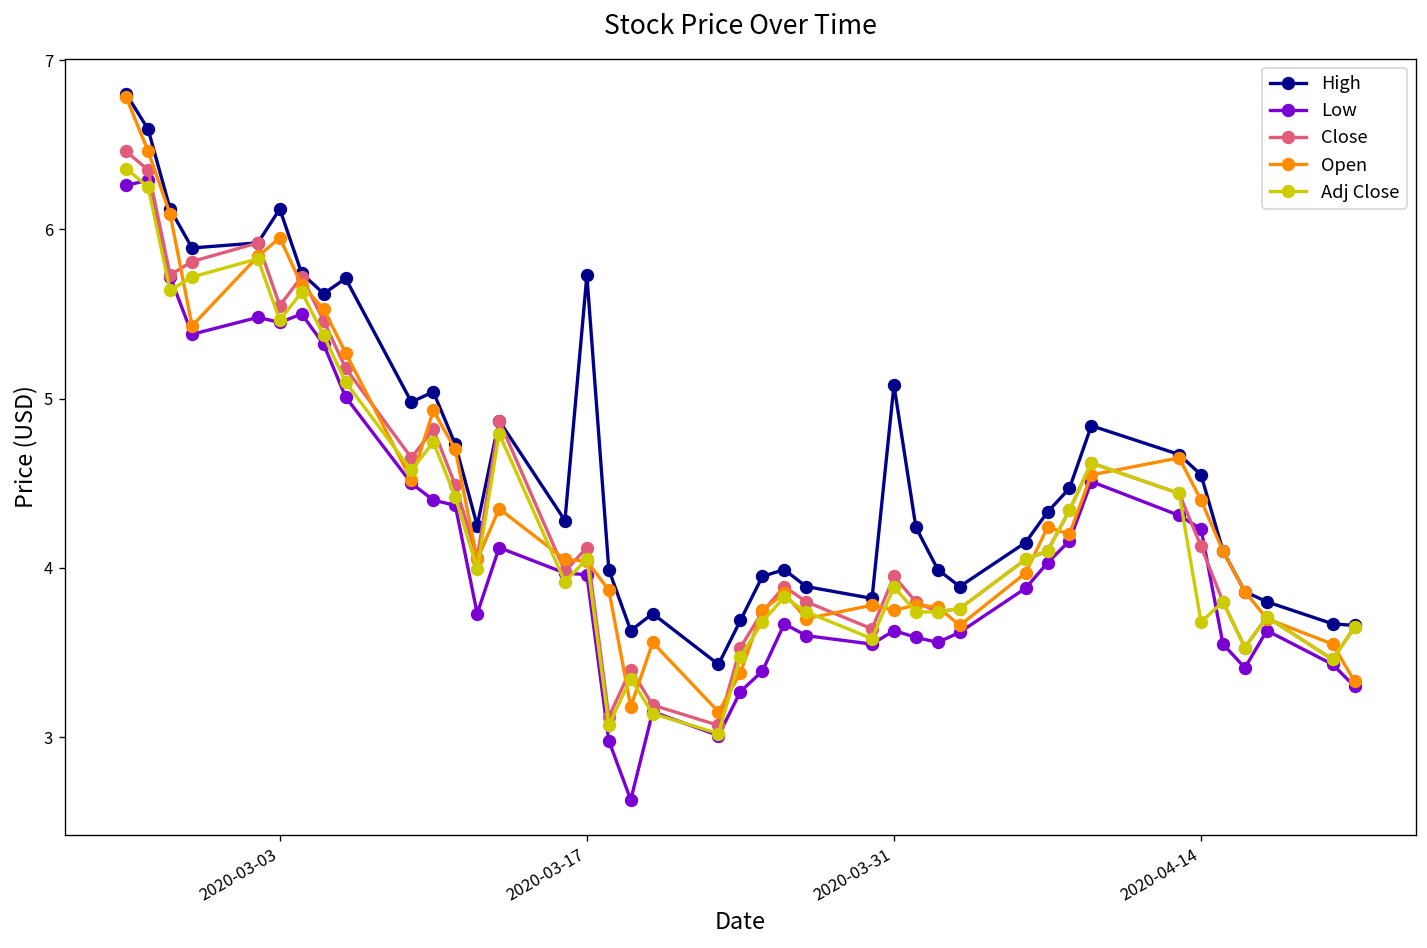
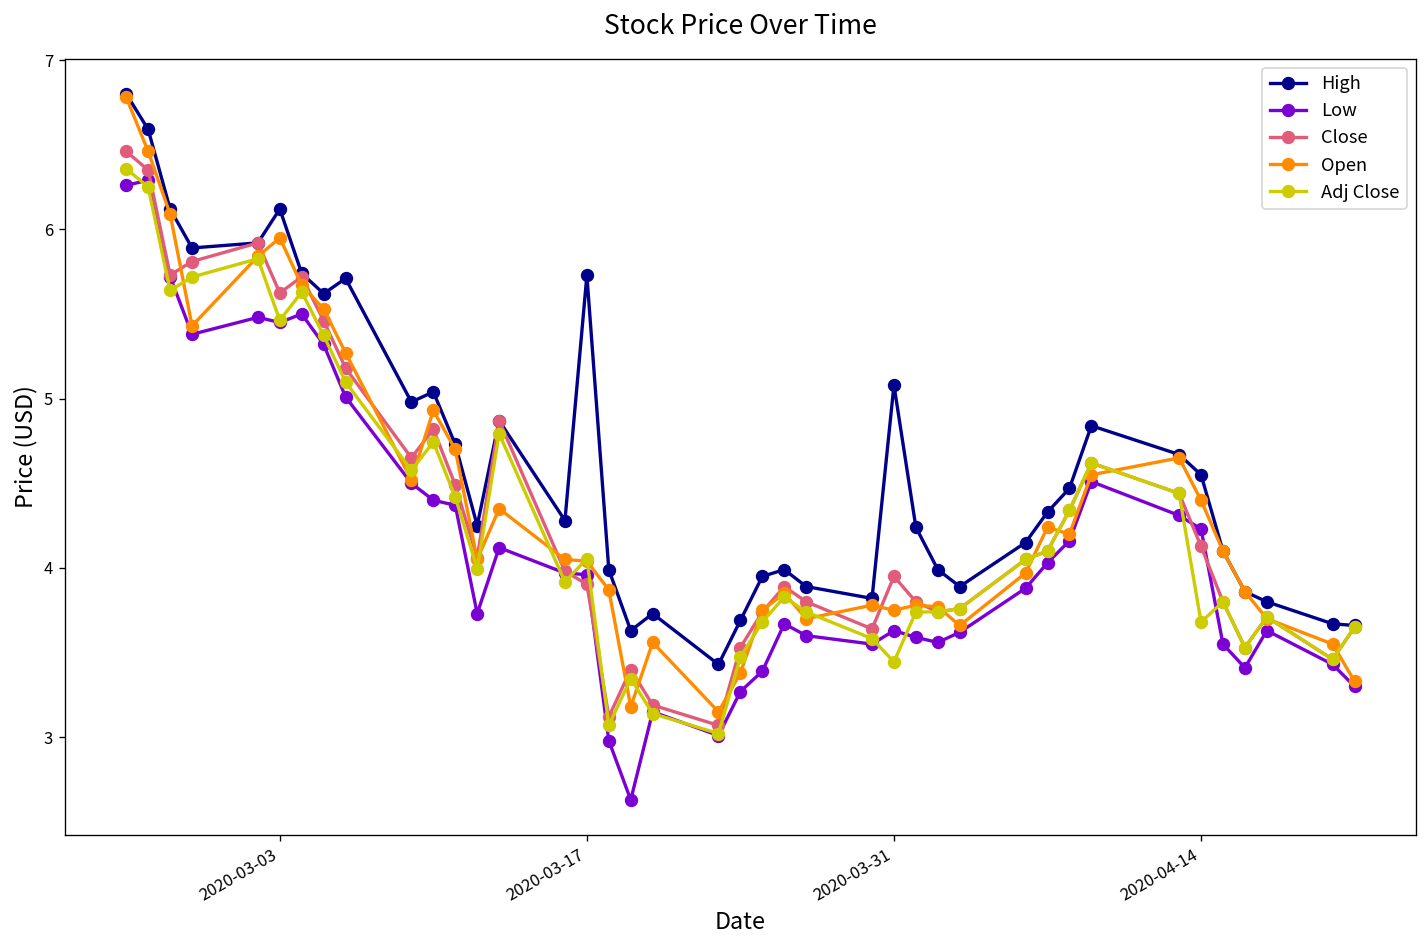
  {
    "High": {
      "2020-03-03": 6.12,
      "2020-03-17": 5.73,
      "2020-03-31": 5.08,
      "2020-04-14": 4.55
    },
    "Low": {
      "2020-03-17": 3.96,
      "2020-03-31": 3.63,
      "2020-04-14": 4.23
    },
    "Close": {
-     "2020-03-03": 5.55,
-     "2020-03-17": 4.12,
+     "2020-03-03": 5.62,
+     "2020-03-17": 3.90,
      "2020-03-31": 3.95,
      "2020-04-14": 4.13
    },
    "Open": {
      "2020-03-03": 5.95,
      "2020-03-31": 3.75,
      "2020-04-14": 4.40
    },
    "Adj Close": {
-     "2020-03-31": 3.89,
+     "2020-03-31": 3.44,
      "2020-04-14": 3.68
    }
  }
